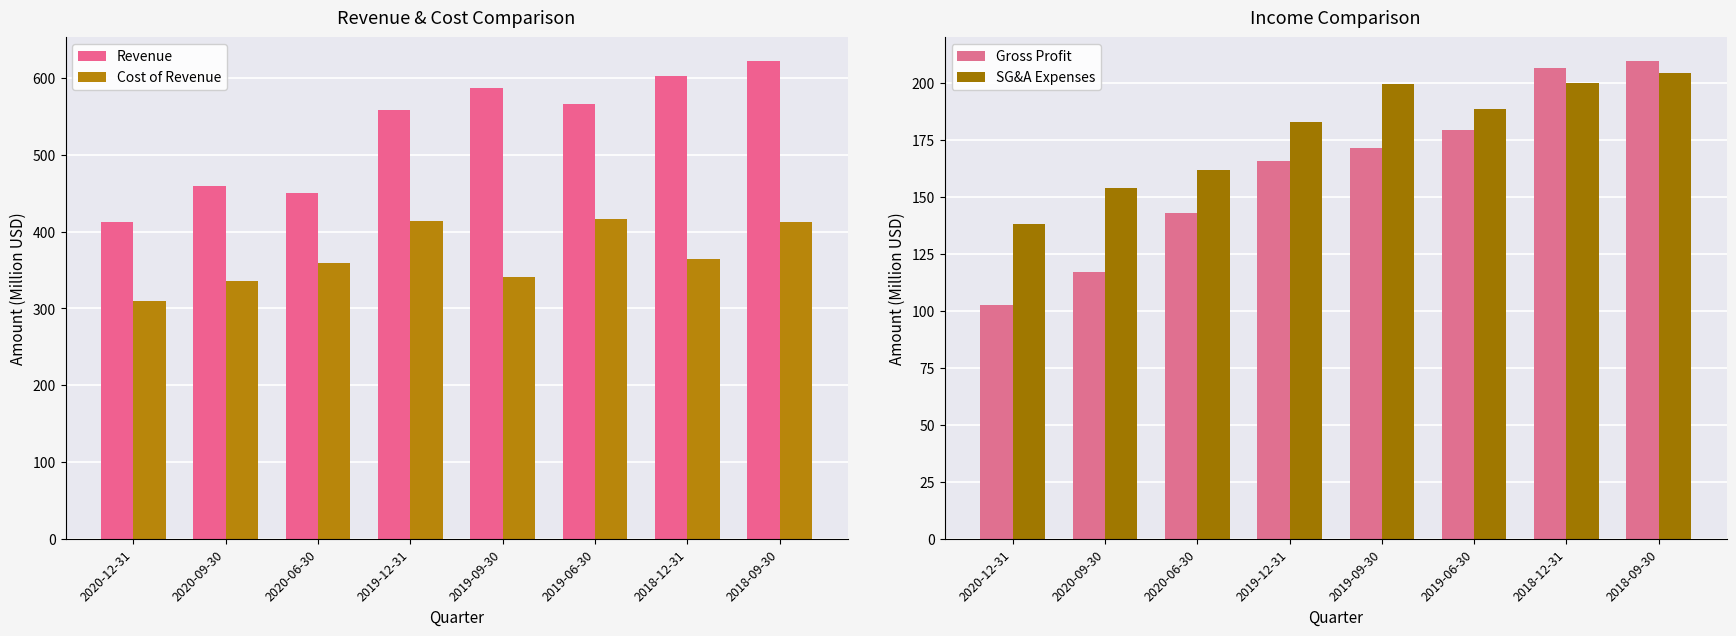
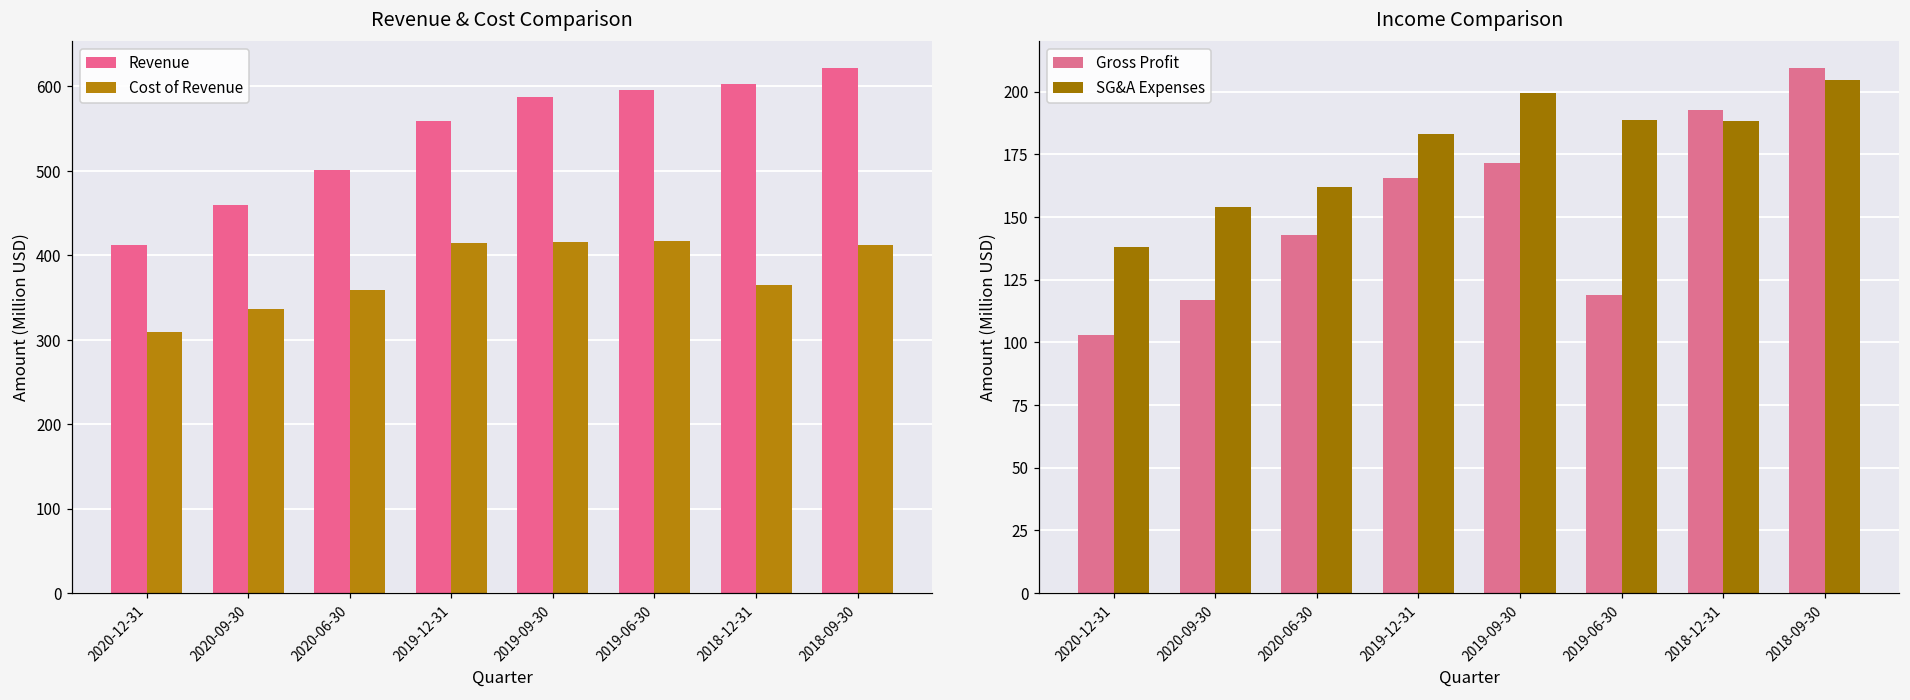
  {
    "Revenue & Cost Comparison": {
      "Revenue": {
        "2020-12-31": 410,
        "2020-09-30": 460,
-       "2020-06-30": 450,
+       "2020-06-30": 500,
        "2019-12-31": 560,
        "2019-09-30": 590,
-       "2019-06-30": 570,
+       "2019-06-30": 600,
        "2018-12-31": 600,
        "2018-09-30": 620
      },
      "Cost of Revenue": {
        "2020-12-31": 310,
        "2020-09-30": 340,
        "2020-06-30": 360,
        "2019-12-31": 410,
-       "2019-09-30": 340,
+       "2019-09-30": 420,
        "2019-06-30": 420,
        "2018-12-31": 360,
        "2018-09-30": 410
      }
    },
    "Income Comparison": {
      "Gross Profit": {
        "2020-12-31": 103,
        "2020-09-30": 117,
        "2020-06-30": 143,
        "2019-12-31": 166,
        "2019-09-30": 172,
-       "2019-06-30": 179,
-       "2018-12-31": 207,
+       "2019-06-30": 119,
+       "2018-12-31": 193,
        "2018-09-30": 210
      },
      "SG&A Expenses": {
        "2020-12-31": 138,
        "2020-09-30": 154,
        "2020-06-30": 162,
        "2019-12-31": 183,
        "2019-09-30": 199,
        "2019-06-30": 189,
-       "2018-12-31": 200,
+       "2018-12-31": 188,
        "2018-09-30": 205
      }
    }
  }
